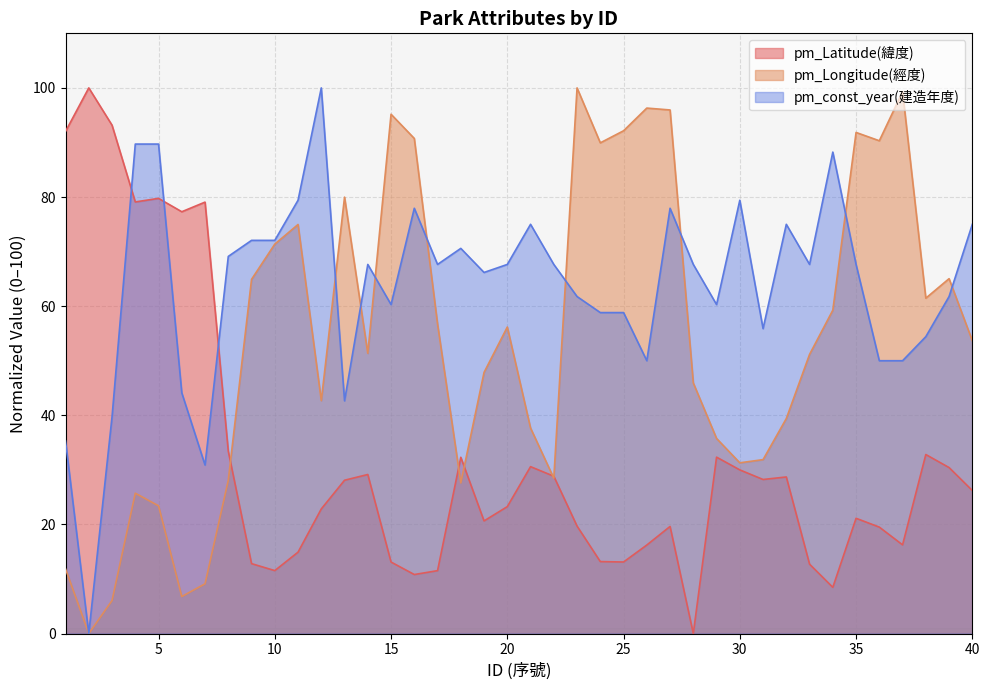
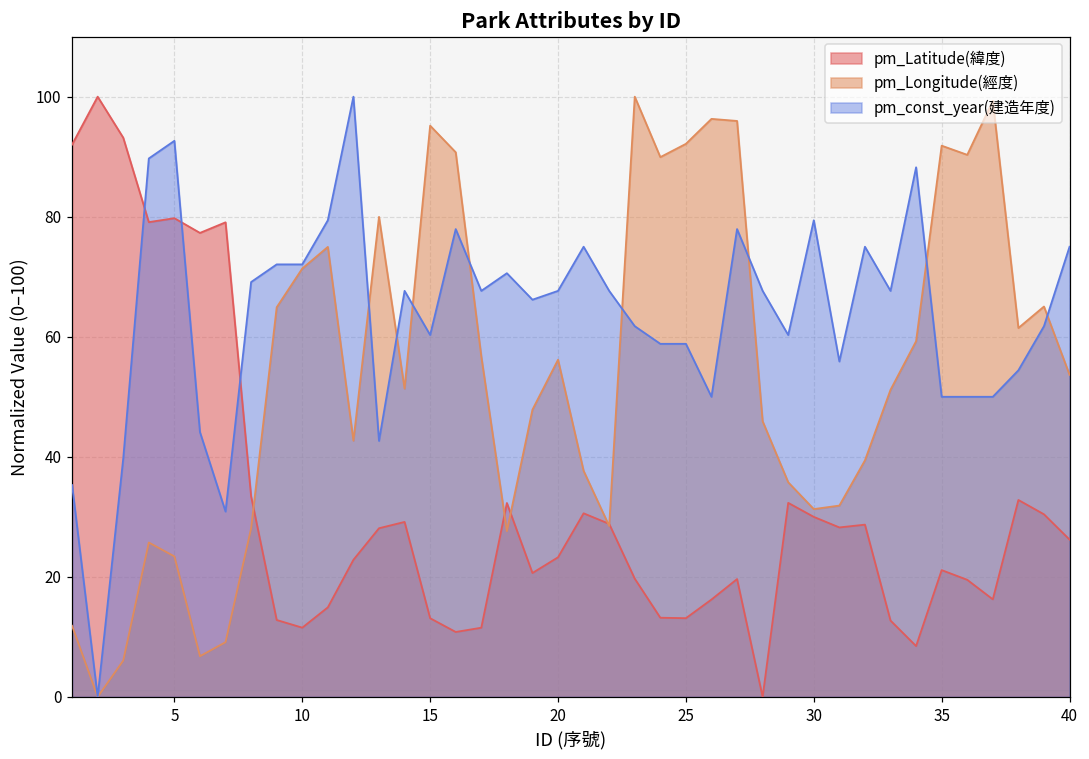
  {
    "pm_const_year(建造年度)": {
-     "5": 90,
+     "5": 93,
      "10": 72,
      "15": 60,
      "20": 68,
      "25": 59,
      "30": 79,
-     "35": 68,
+     "35": 50,
      "40": 75
    }
  }
